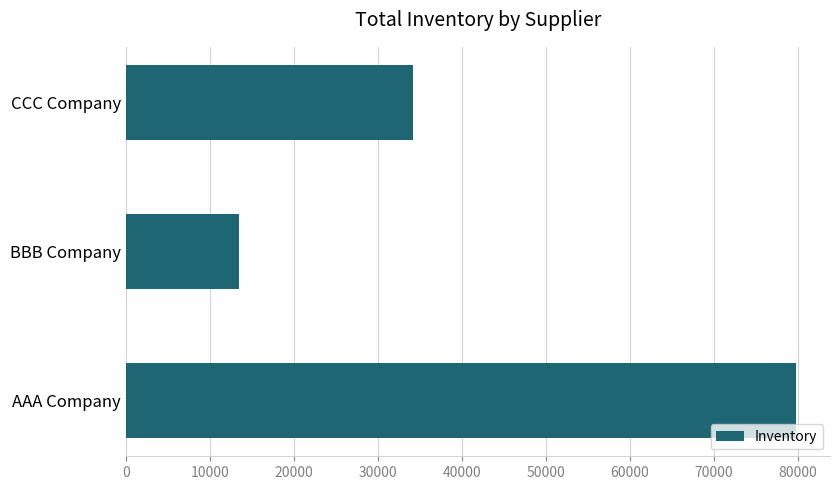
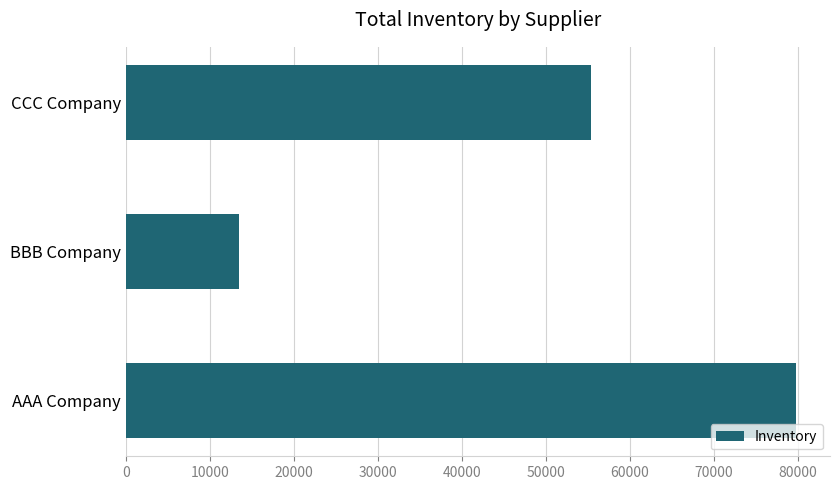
  {
-   "CCC Company": 34000,
+   "CCC Company": 55000,
    "BBB Company": 13000,
    "AAA Company": 80000
  }
